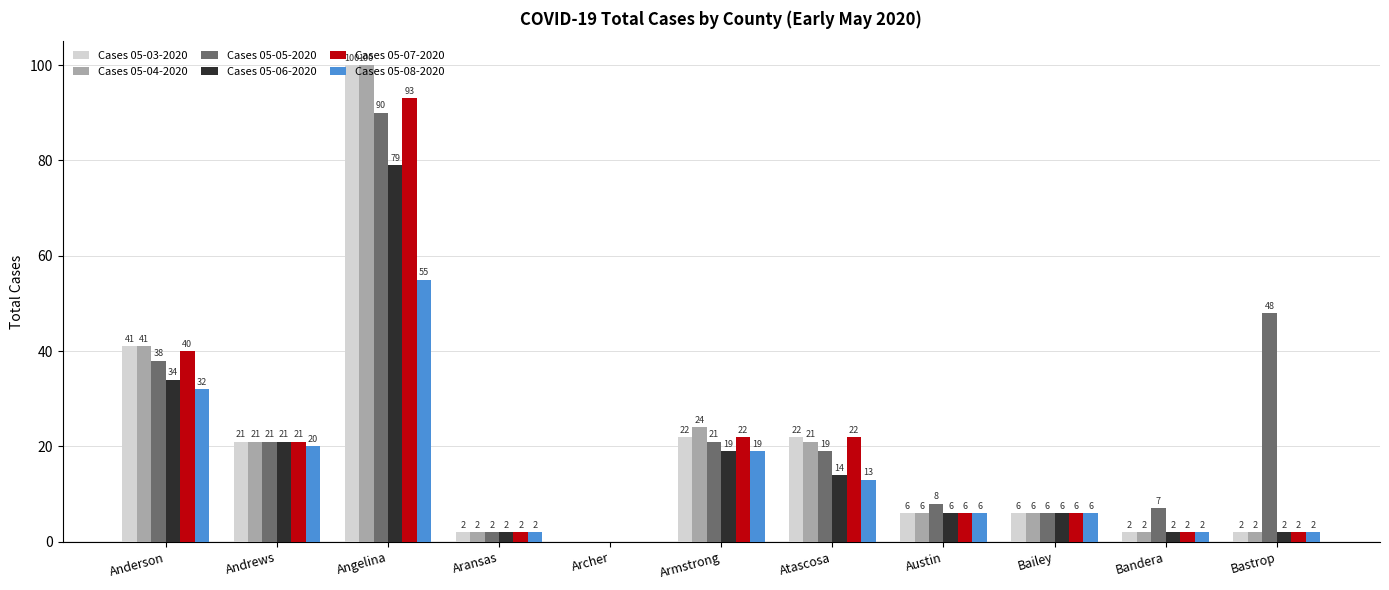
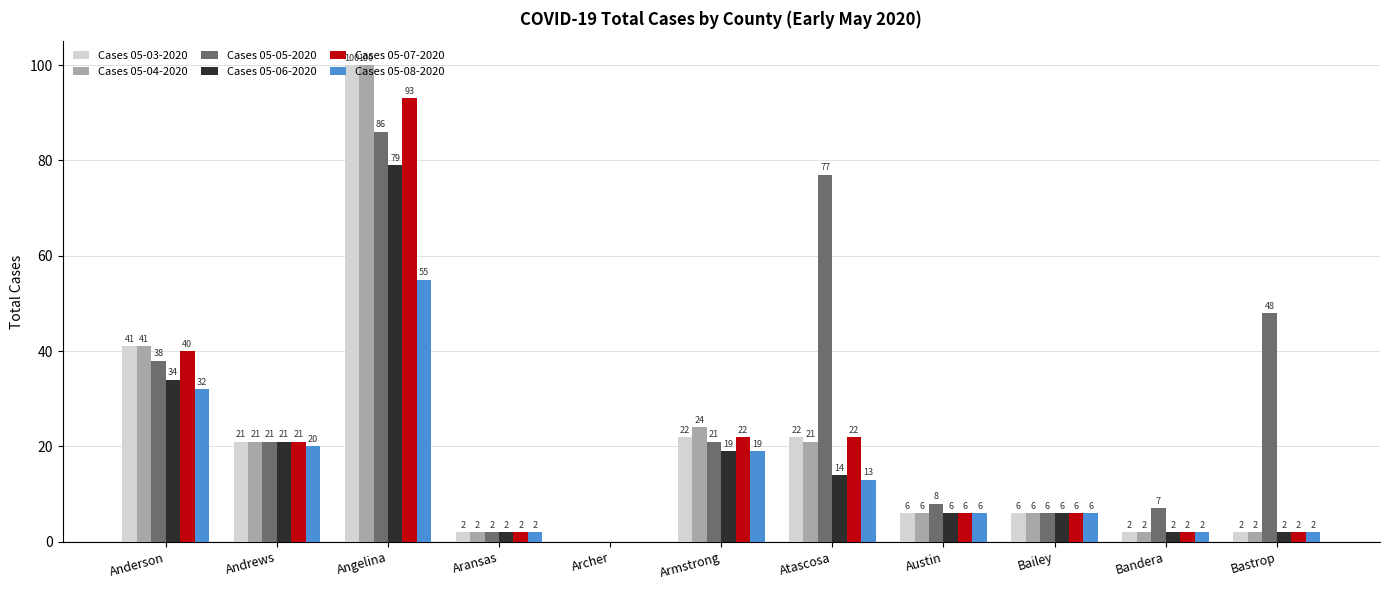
  {
    "Cases 05-05-2020": {
      "Anderson": 38,
      "Andrews": 21,
-     "Angelina": 90,
+     "Angelina": 86,
      "Aransas": 2,
      "Armstrong": 21,
-     "Atascosa": 19,
+     "Atascosa": 77,
      "Austin": 8,
      "Bailey": 6,
      "Bandera": 7,
      "Bastrop": 48
    }
  }
